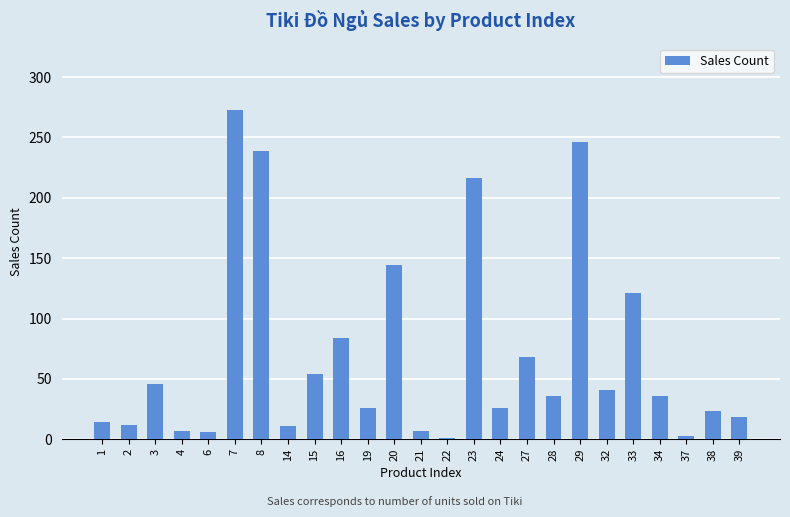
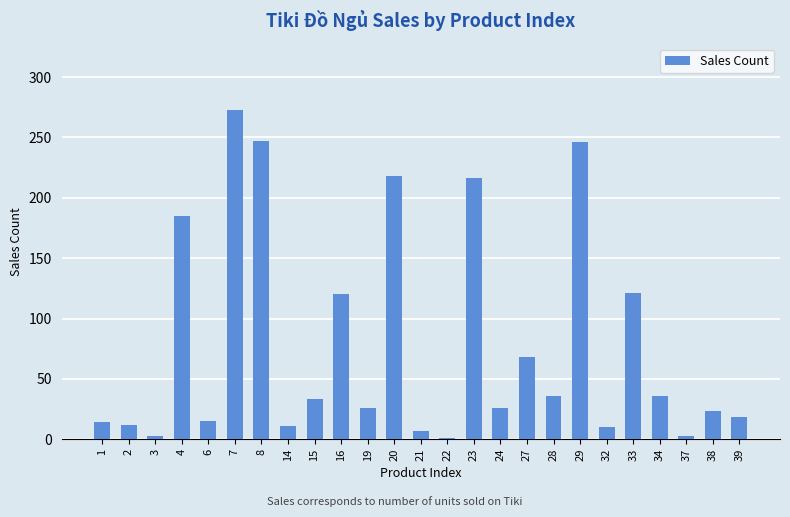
  {
    "1": 14,
    "2": 12,
-   "3": 46,
-   "4": 7,
-   "6": 6,
+   "3": 3,
+   "4": 185,
+   "6": 15,
    "7": 273,
-   "8": 239,
+   "8": 247,
    "14": 11,
-   "15": 54,
-   "16": 84,
+   "15": 33,
+   "16": 120,
    "19": 26,
-   "20": 144,
+   "20": 218,
    "21": 7,
    "23": 216,
    "24": 26,
    "27": 68,
    "28": 36,
    "29": 246,
-   "32": 41,
+   "32": 10,
    "33": 121,
    "34": 36,
    "37": 3,
    "38": 23,
    "39": 18
  }
